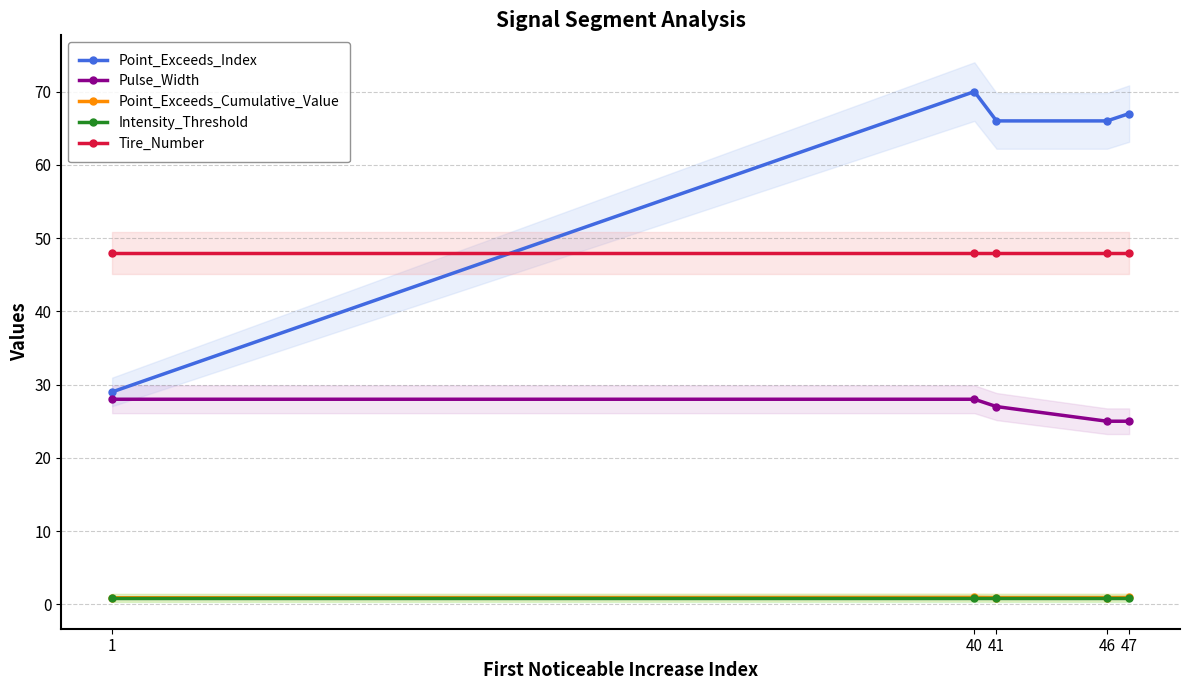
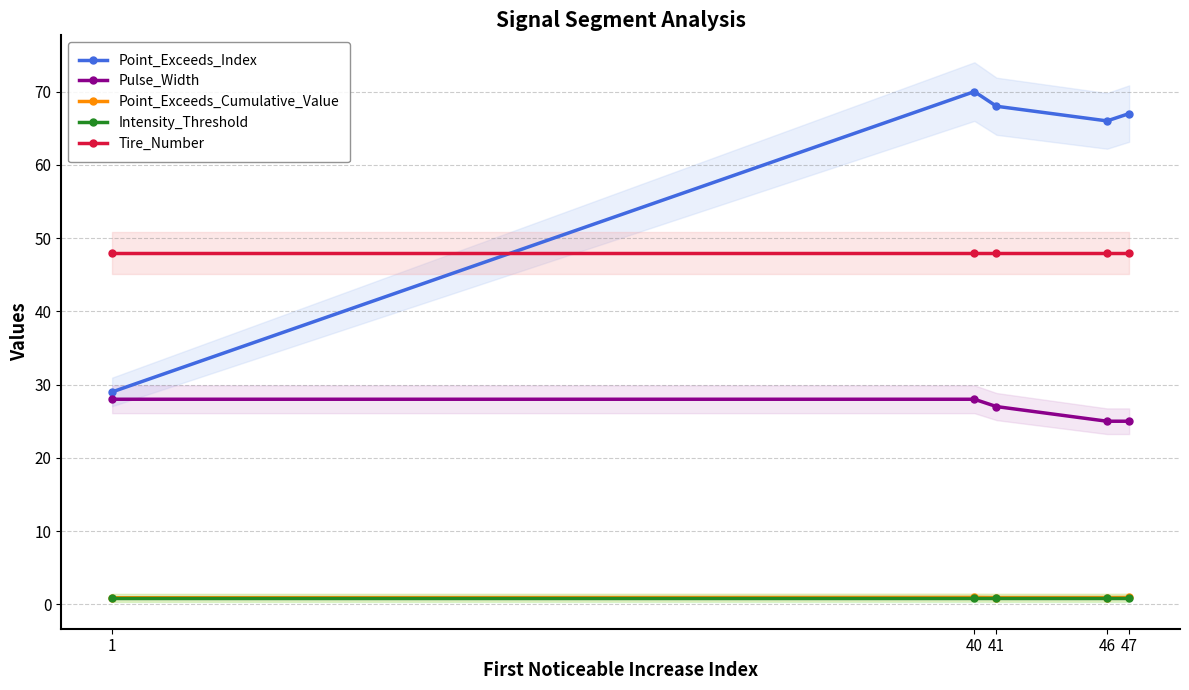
  {
    "Point_Exceeds_Index": {
      "1": 29,
      "40": 70,
-     "41": 66,
+     "41": 68,
      "46": 66,
      "47": 67
    },
    "Pulse_Width": {
      "1": 28,
      "40": 28,
      "41": 27,
      "46": 25,
      "47": 25
    },
    "Tire_Number": {
      "1": 48,
      "40": 48,
      "41": 48,
      "46": 48,
      "47": 48
    }
  }
